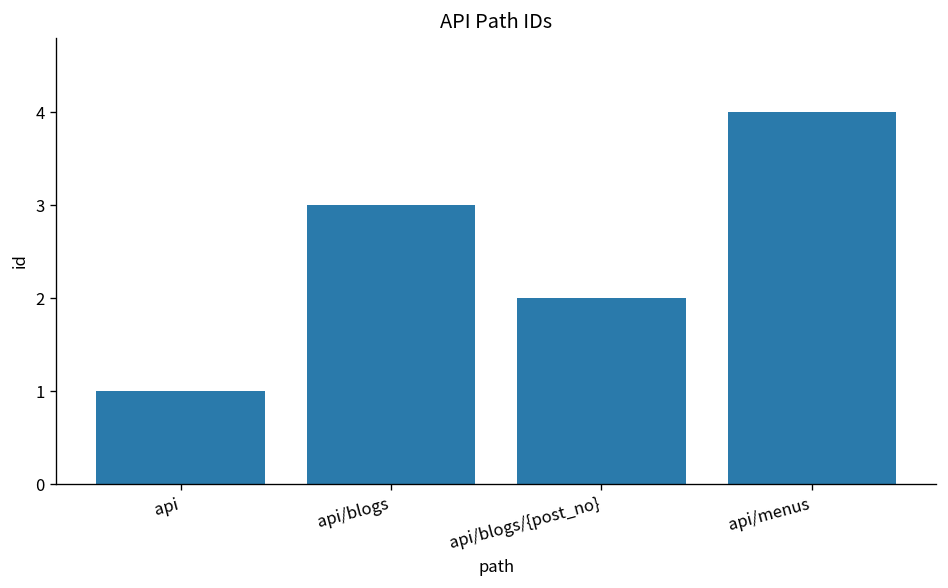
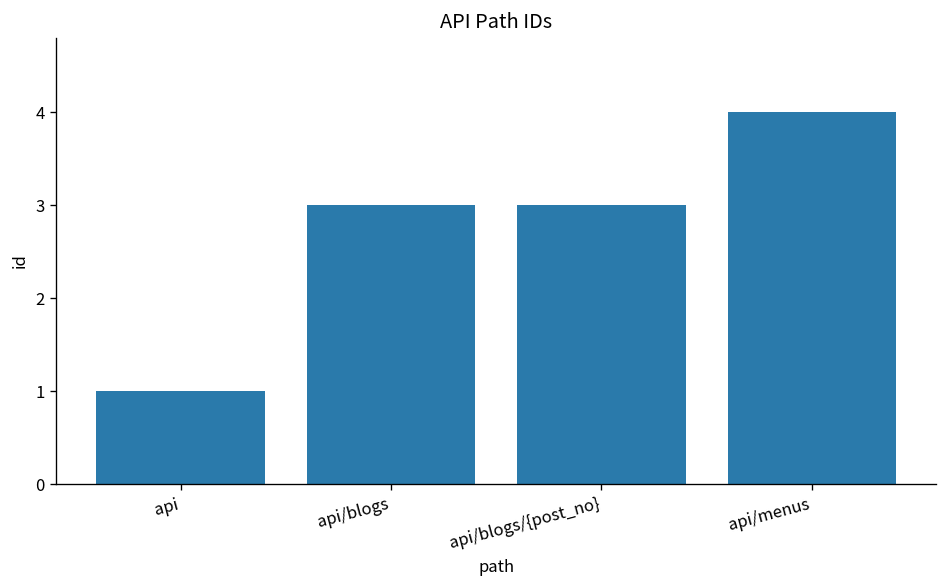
  {
    "api": 1,
    "api/blogs": 3,
-   "api/blogs/{post_no}": 2,
+   "api/blogs/{post_no}": 3,
    "api/menus": 4
  }
